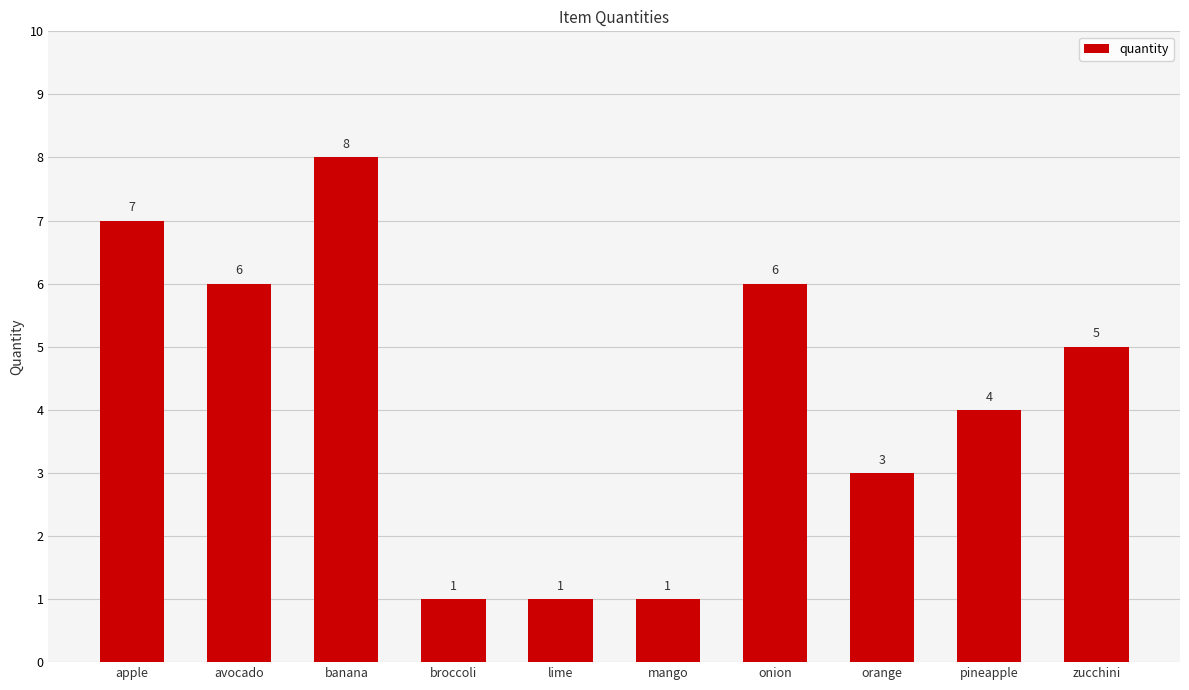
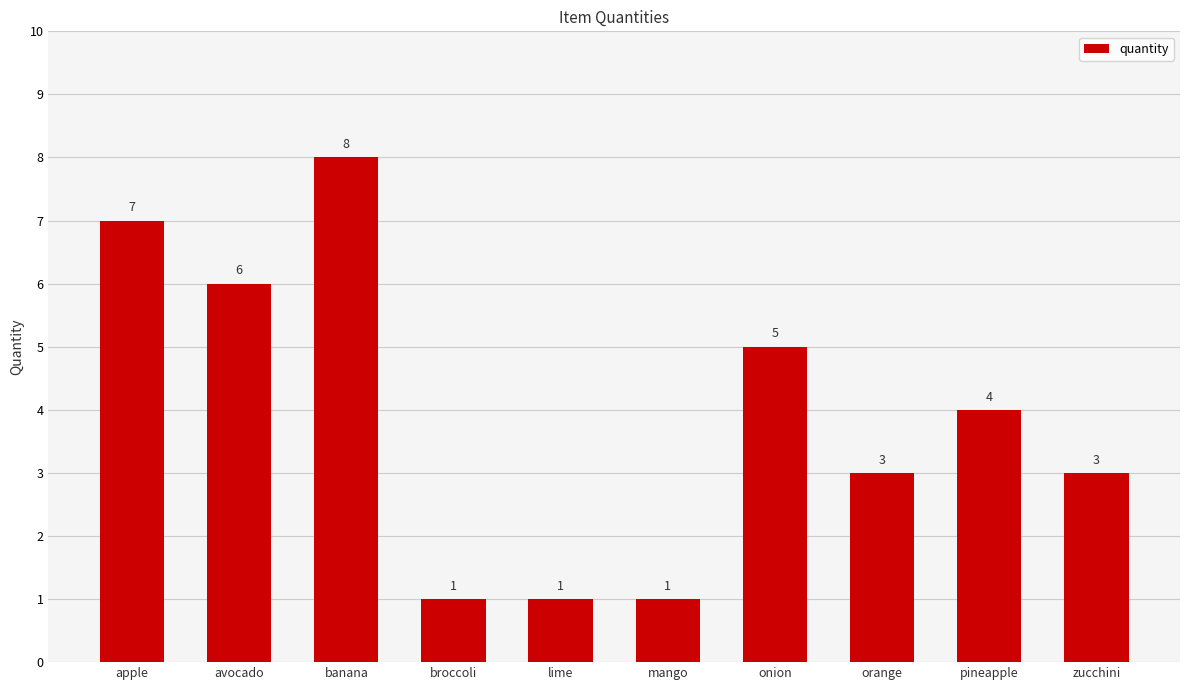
  {
    "apple": 7,
    "avocado": 6,
    "banana": 8,
    "broccoli": 1,
    "lime": 1,
    "mango": 1,
-   "onion": 6,
+   "onion": 5,
    "orange": 3,
    "pineapple": 4,
-   "zucchini": 5
+   "zucchini": 3
  }
